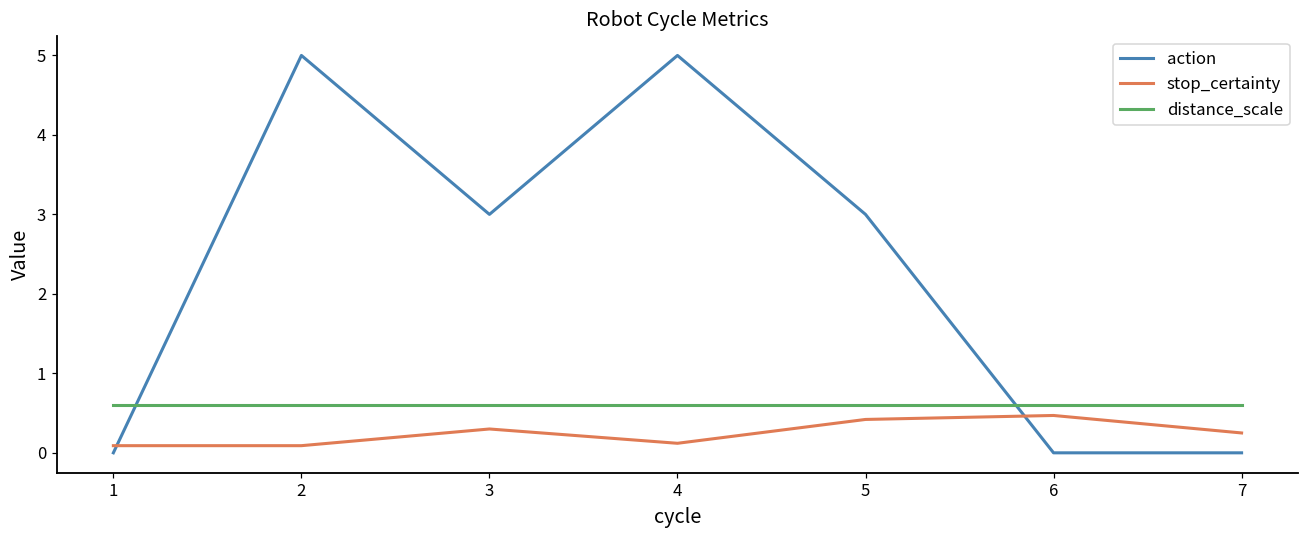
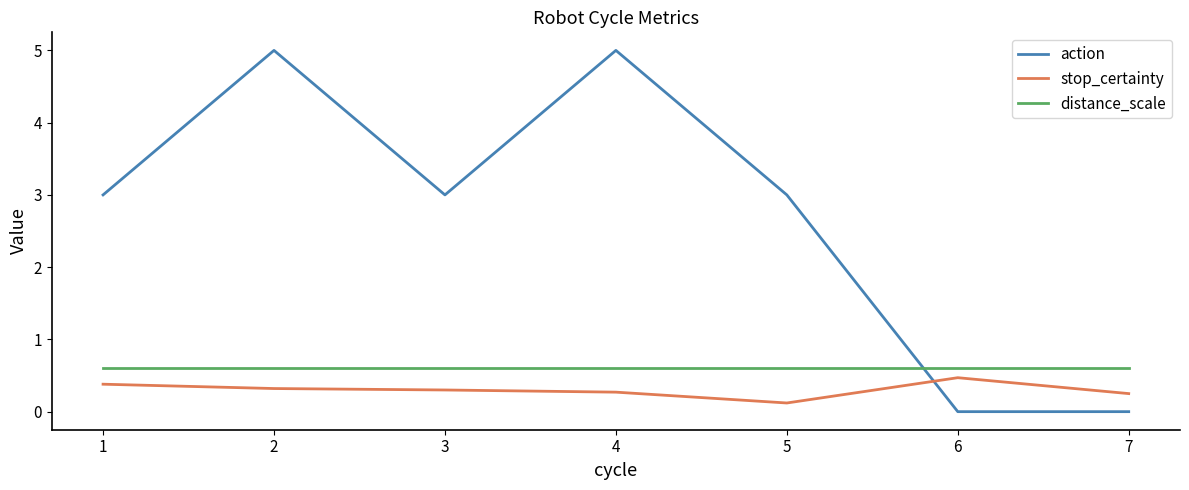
  {
    "action": {
-     "1": 0,
+     "1": 3,
      "2": 5,
      "3": 3,
      "4": 5,
      "5": 3,
      "6": 0,
      "7": 0
    },
    "stop_certainty": {
-     "1": 0.1,
-     "2": 0.1,
+     "1": 0.4,
+     "2": 0.3,
      "3": 0.3,
-     "4": 0.1,
-     "5": 0.4,
+     "4": 0.3,
+     "5": 0.1,
      "6": 0.5,
      "7": 0.3
    },
    "distance_scale": {
      "1": 0.6,
      "2": 0.6,
      "3": 0.6,
      "4": 0.6,
      "5": 0.6,
      "6": 0.6,
      "7": 0.6
    }
  }
